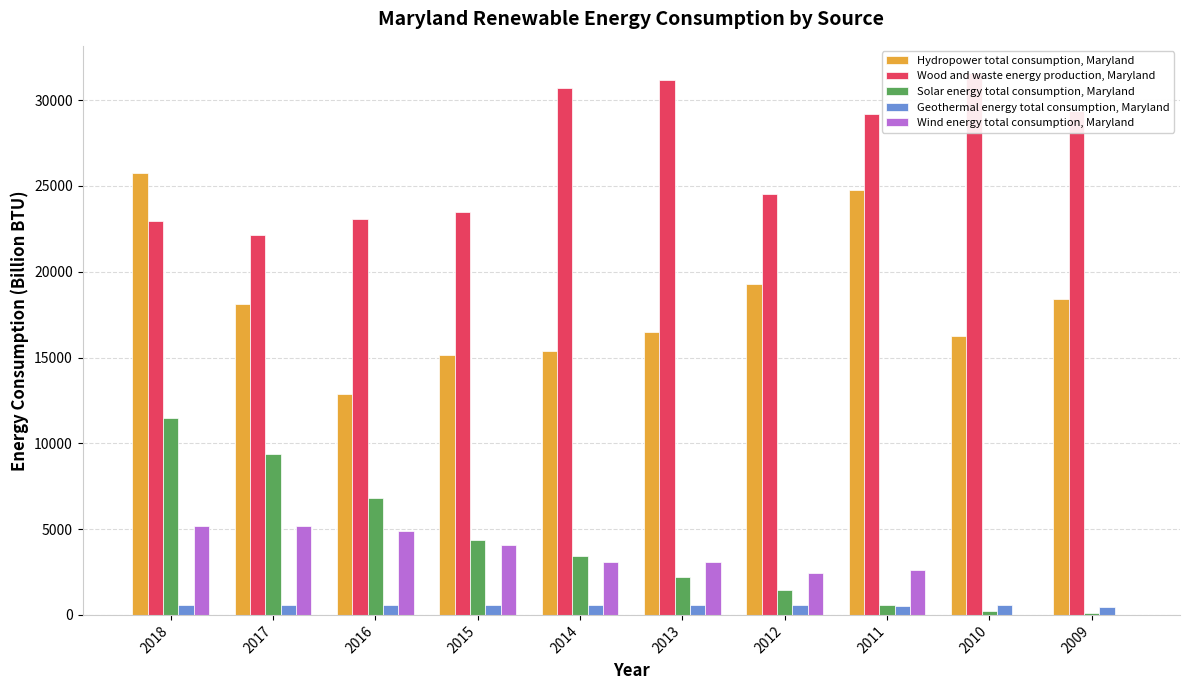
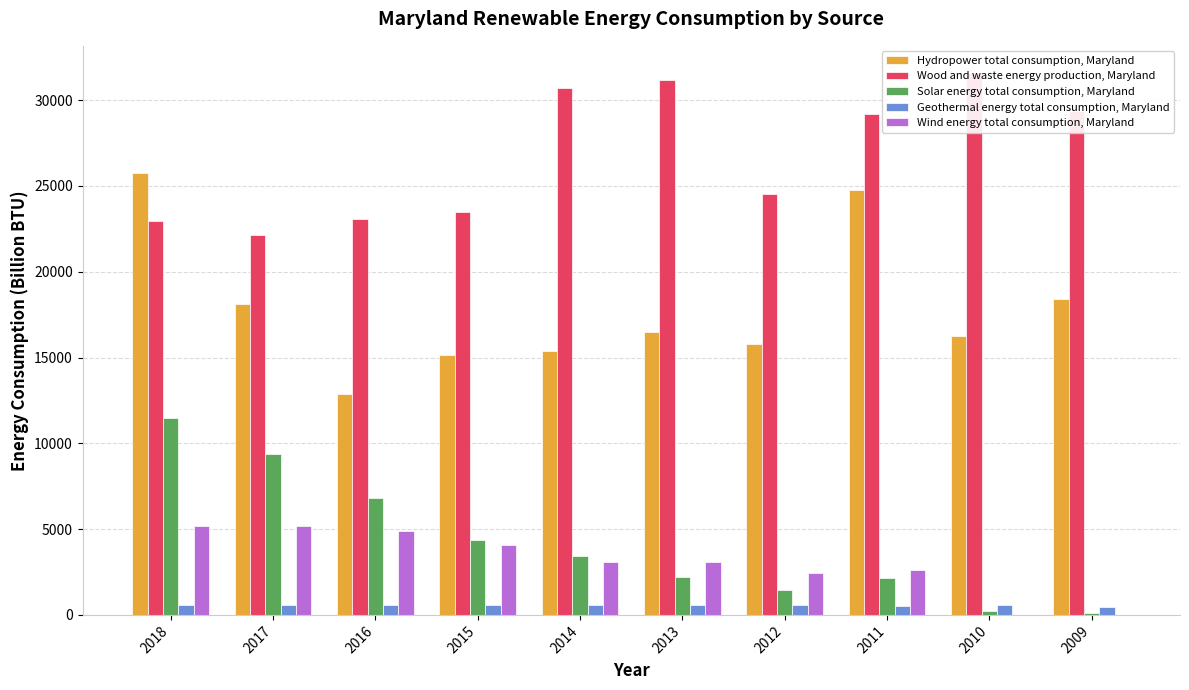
  {
    "Hydropower total consumption, Maryland": {
      "2018": 25800,
      "2017": 18100,
      "2016": 12900,
      "2015": 15100,
      "2014": 15400,
      "2013": 16500,
-     "2012": 19300,
+     "2012": 15800,
      "2011": 24700,
      "2010": 16300,
      "2009": 18400
    },
    "Wood and waste energy production, Maryland": {
      "2018": 23000,
      "2017": 22200,
      "2016": 23100,
      "2015": 23500,
      "2014": 30700,
      "2013": 31200,
      "2012": 24600,
      "2011": 29200
    },
    "Solar energy total consumption, Maryland": {
      "2018": 11500,
      "2017": 9300,
      "2016": 6800,
      "2015": 4400,
      "2014": 3400,
      "2013": 2200,
      "2012": 1400,
-     "2011": 600,
+     "2011": 2200,
      "2010": 200
    },
    "Geothermal energy total consumption, Maryland": {
      "2018": 600,
      "2017": 600,
      "2016": 600,
      "2015": 600,
      "2014": 600,
      "2013": 600,
      "2012": 600,
      "2011": 500,
      "2010": 500,
      "2009": 500
    },
    "Wind energy total consumption, Maryland": {
      "2018": 5200,
      "2017": 5200,
      "2016": 4900,
      "2015": 4100,
      "2014": 3100,
      "2013": 3100,
      "2012": 2500,
      "2011": 2600,
      "2009": 0
    }
  }
